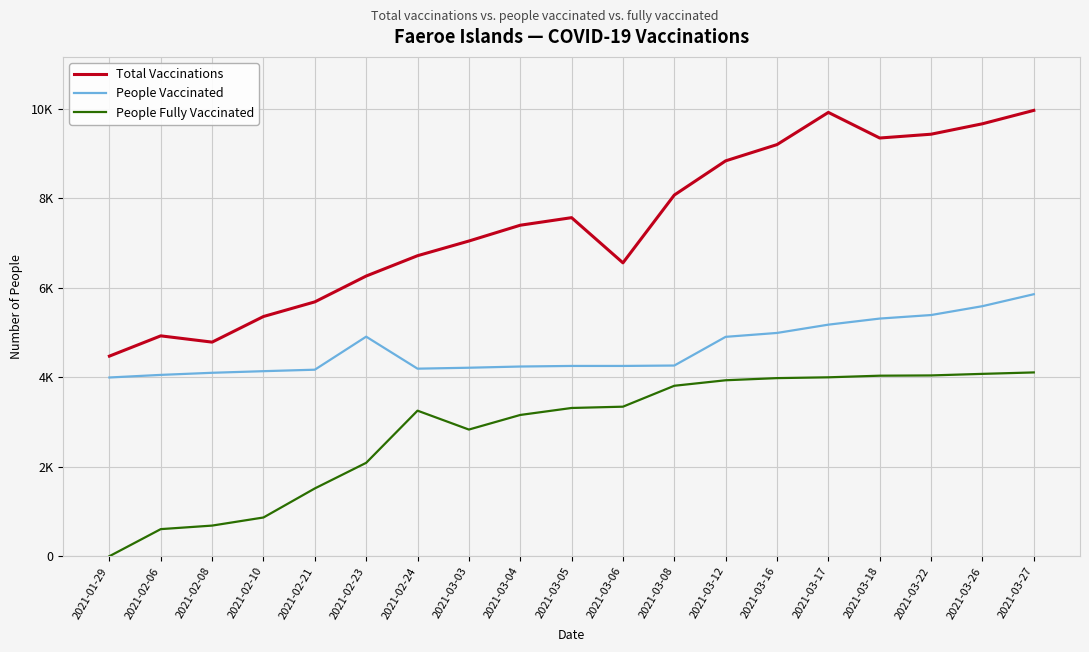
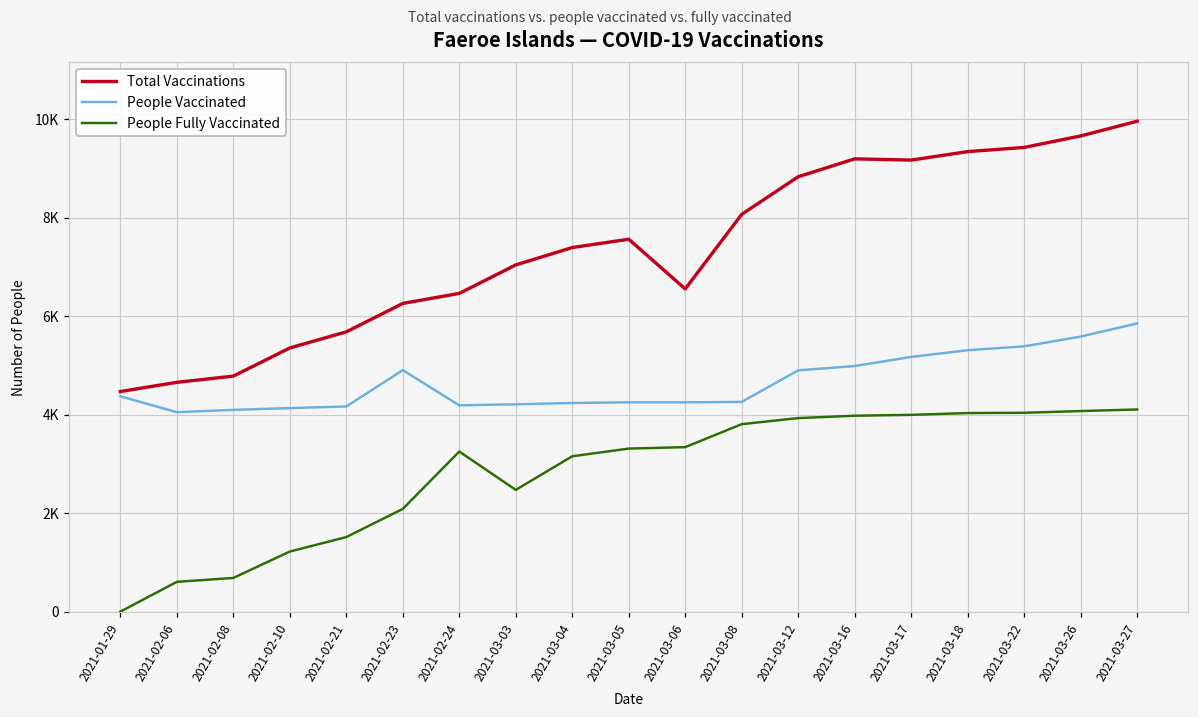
  {
    "Total Vaccinations": {
      "2021-01-29": 4500,
-     "2021-02-06": 4900,
+     "2021-02-06": 4700,
      "2021-02-08": 4800,
      "2021-02-10": 5400,
      "2021-02-21": 5700,
      "2021-02-23": 6300,
-     "2021-02-24": 6700,
+     "2021-02-24": 6500,
      "2021-03-03": 7000,
      "2021-03-04": 7400,
      "2021-03-05": 7600,
      "2021-03-06": 6600,
      "2021-03-08": 8100,
      "2021-03-12": 8800,
      "2021-03-16": 9200,
-     "2021-03-17": 9900,
+     "2021-03-17": 9200,
      "2021-03-18": 9300,
      "2021-03-22": 9400,
      "2021-03-26": 9700,
      "2021-03-27": 10000
    },
    "People Vaccinated": {
-     "2021-01-29": 4000,
+     "2021-01-29": 4400,
      "2021-02-06": 4100,
      "2021-02-08": 4100,
      "2021-02-10": 4100,
      "2021-02-21": 4200,
      "2021-02-23": 4900,
      "2021-02-24": 4200,
      "2021-03-03": 4200,
      "2021-03-04": 4200,
      "2021-03-05": 4300,
      "2021-03-06": 4300,
      "2021-03-08": 4300,
      "2021-03-12": 4900,
      "2021-03-16": 5000,
      "2021-03-17": 5200,
      "2021-03-18": 5300,
      "2021-03-22": 5400,
      "2021-03-26": 5600,
      "2021-03-27": 5900
    },
    "People Fully Vaccinated": {
      "2021-01-29": 0,
      "2021-02-06": 600,
      "2021-02-08": 700,
-     "2021-02-10": 900,
+     "2021-02-10": 1200,
      "2021-02-21": 1500,
      "2021-02-23": 2100,
      "2021-02-24": 3300,
-     "2021-03-03": 2800,
+     "2021-03-03": 2500,
      "2021-03-04": 3200,
      "2021-03-05": 3300,
      "2021-03-06": 3300,
      "2021-03-08": 3800,
      "2021-03-12": 3900,
      "2021-03-16": 4000,
      "2021-03-17": 4000,
      "2021-03-18": 4000,
      "2021-03-22": 4000,
      "2021-03-26": 4100,
      "2021-03-27": 4100
    }
  }
